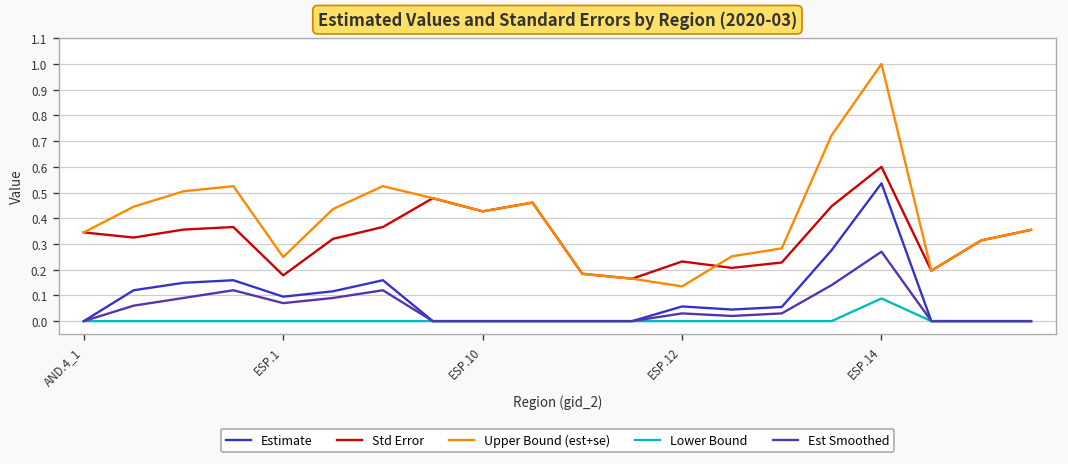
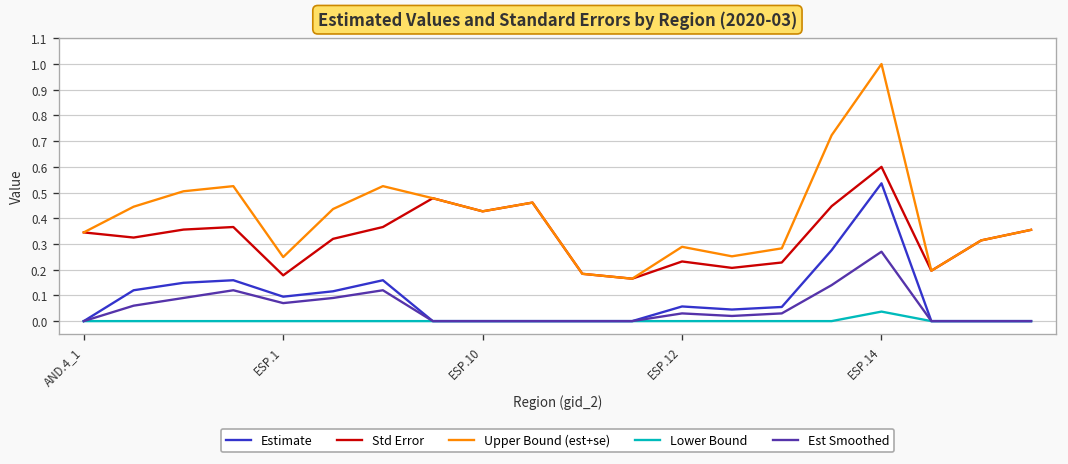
  {
    "Std Error": {
      "ESP.1": 0.18,
      "ESP.12": 0.23,
      "ESP.14": 0.60
    },
    "Upper Bound (est+se)": {
      "ESP.1": 0.25,
-     "ESP.12": 0.14,
+     "ESP.12": 0.29,
      "ESP.14": 1.00
    },
    "Lower Bound": {
      "ESP.1": 0.00,
      "ESP.12": 0.00,
-     "ESP.14": 0.09
+     "ESP.14": 0.04
    }
  }
